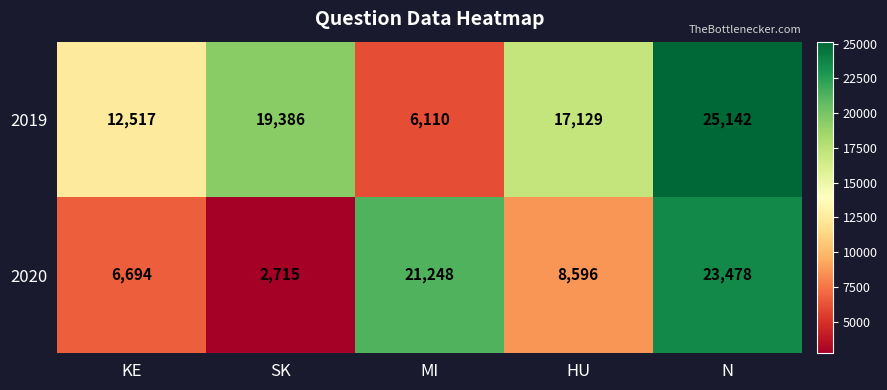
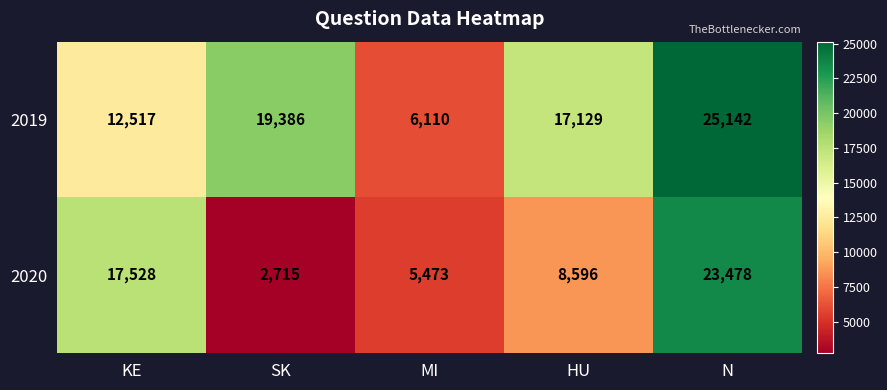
  {
    "2019": {
      "KE": "12,517",
      "SK": "19,386",
      "MI": "6,110",
      "HU": "17,129",
      "N": "25,142"
    },
    "2020": {
-     "KE": "6,694",
+     "KE": "17,528",
      "SK": "2,715",
-     "MI": "21,248",
+     "MI": "5,473",
      "HU": "8,596",
      "N": "23,478"
    }
  }
